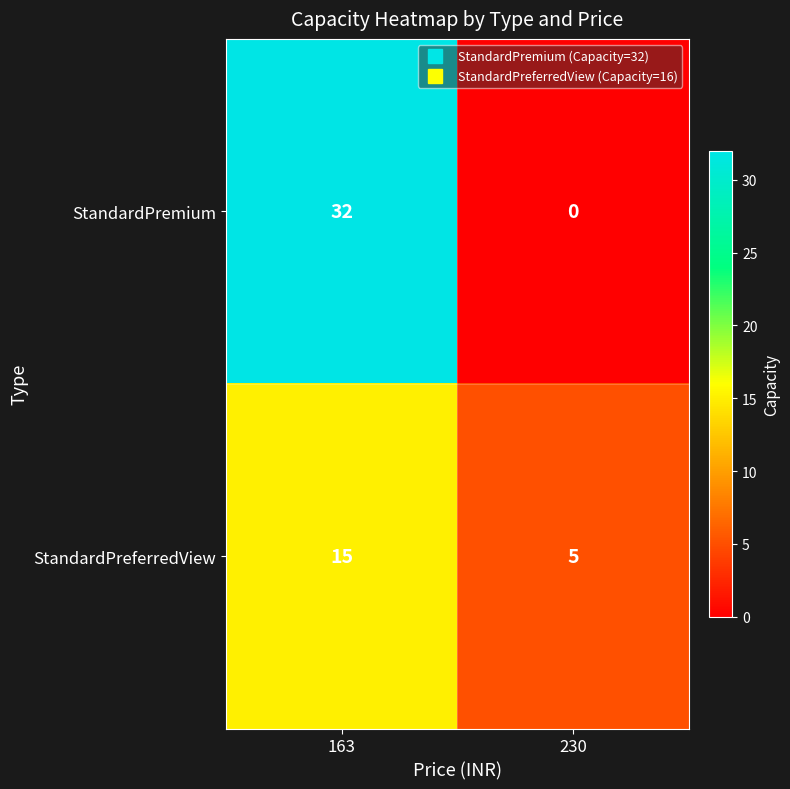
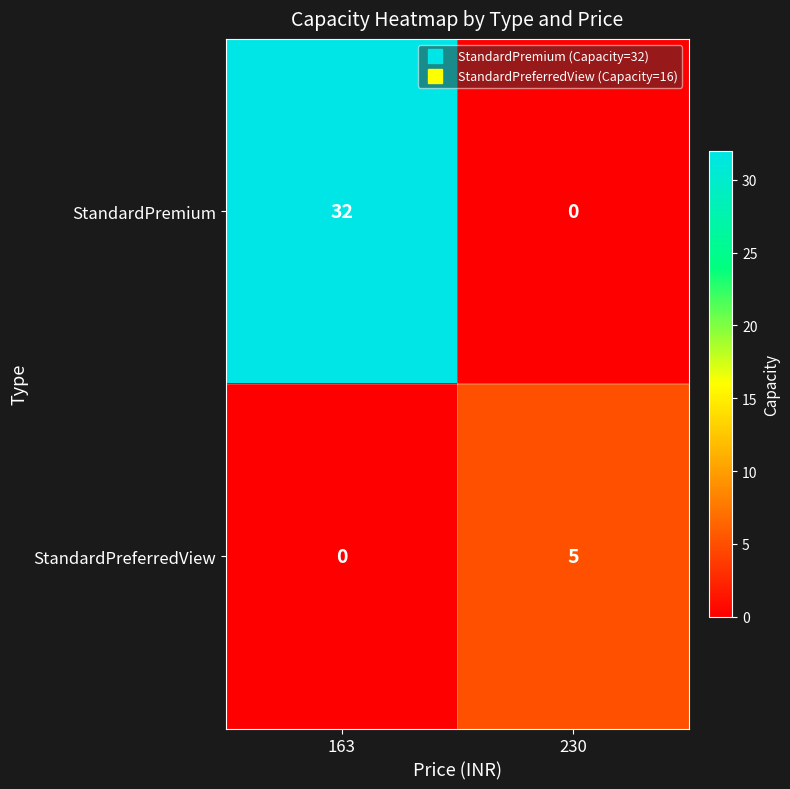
  {
    "StandardPremium": {
      "163": 32,
      "230": 0
    },
    "StandardPreferredView": {
-     "163": 15,
+     "163": 0,
      "230": 5
    }
  }
